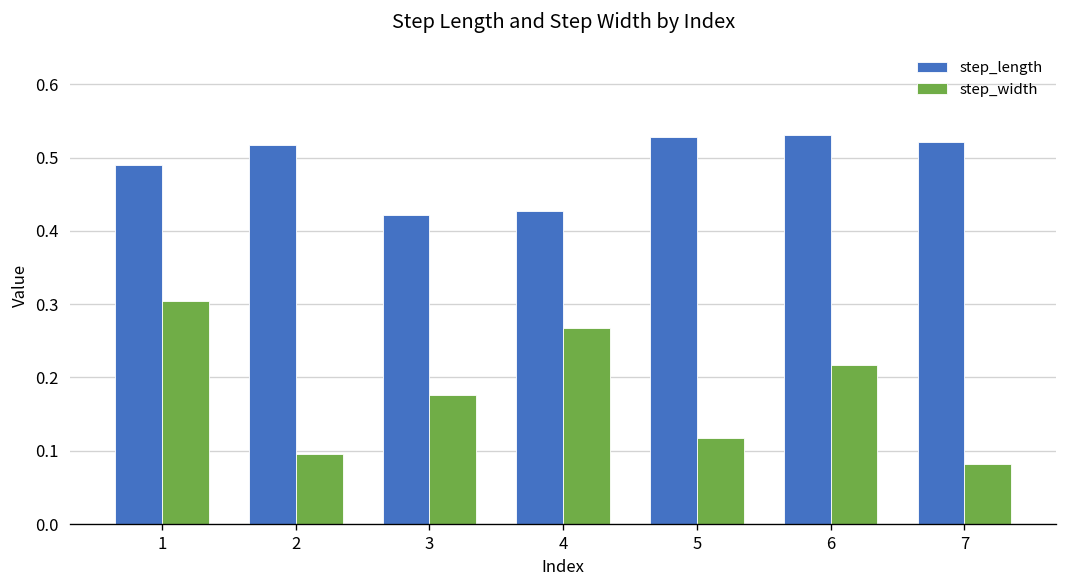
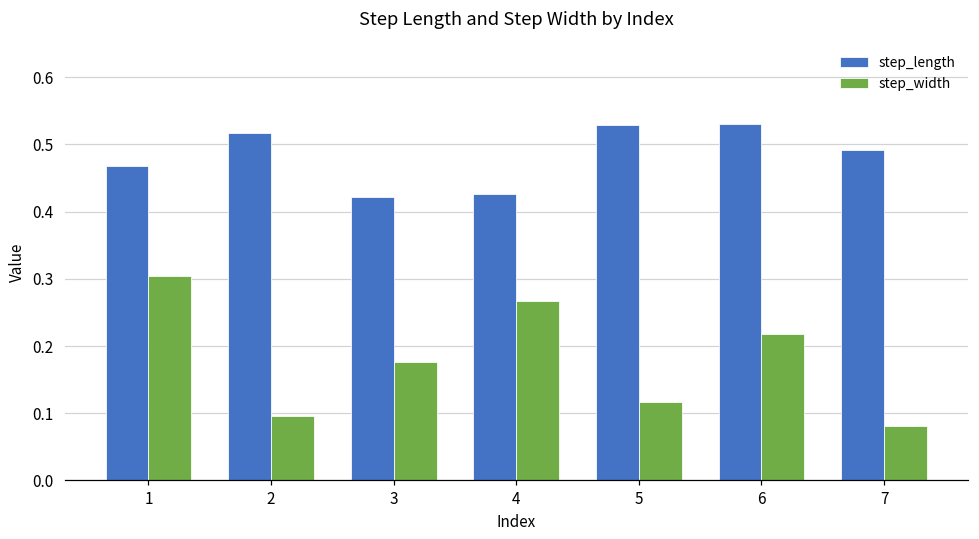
  {
    "step_length": {
-     "1": 0.49,
+     "1": 0.47,
      "2": 0.52,
      "3": 0.42,
      "4": 0.43,
      "5": 0.53,
      "6": 0.53,
-     "7": 0.52
+     "7": 0.49
    },
    "step_width": {
      "1": 0.30,
      "2": 0.10,
      "3": 0.18,
      "4": 0.27,
      "5": 0.12,
      "6": 0.22,
      "7": 0.08
    }
  }
